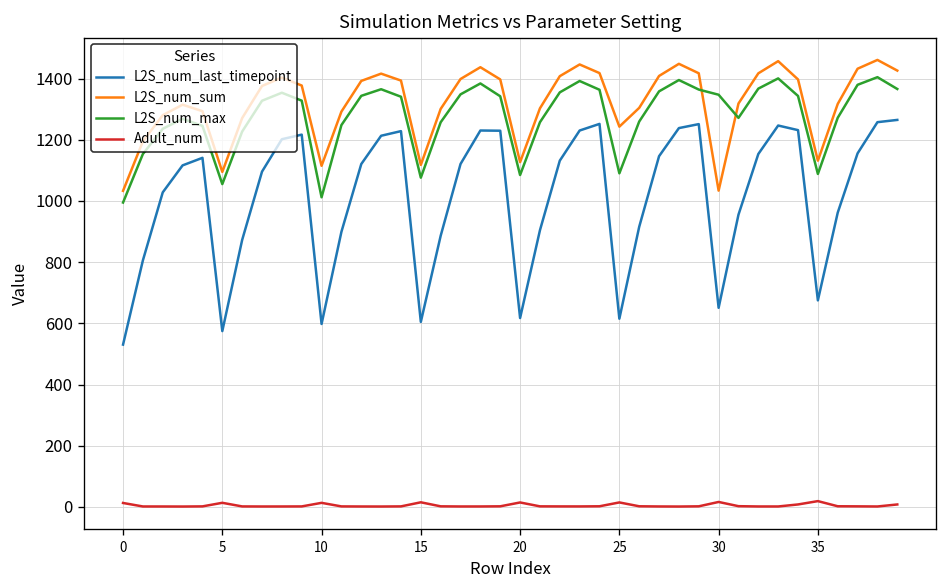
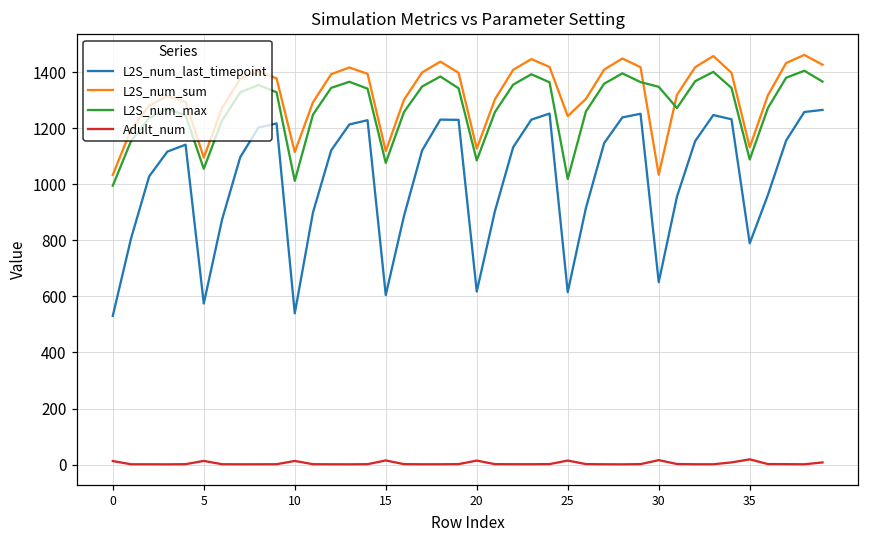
  {
    "L2S_num_last_timepoint": {
      "0": 530,
      "5": 570,
-     "10": 600,
+     "10": 540,
      "15": 600,
      "20": 620,
      "25": 620,
      "30": 650,
-     "35": 680
+     "35": 790
    },
    "L2S_num_sum": {
      "0": 1030,
      "5": 1090,
      "10": 1110,
      "15": 1120,
      "20": 1130,
      "25": 1240,
      "30": 1030,
      "35": 1130
    },
    "L2S_num_max": {
      "0": 990,
      "5": 1060,
      "10": 1010,
      "15": 1080,
      "20": 1080,
-     "25": 1090,
+     "25": 1020,
      "30": 1350,
      "35": 1090
    },
    "Adult_num": {
      "0": 10,
      "5": 10,
      "10": 10,
      "15": 20,
      "20": 10,
      "25": 10,
      "30": 20,
      "35": 20
    }
  }
